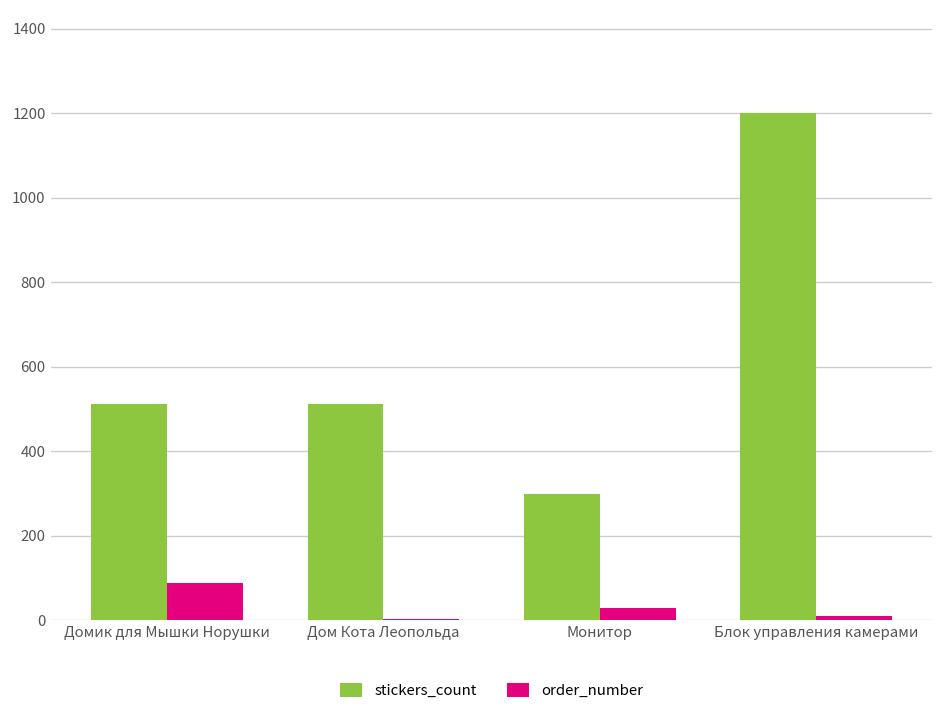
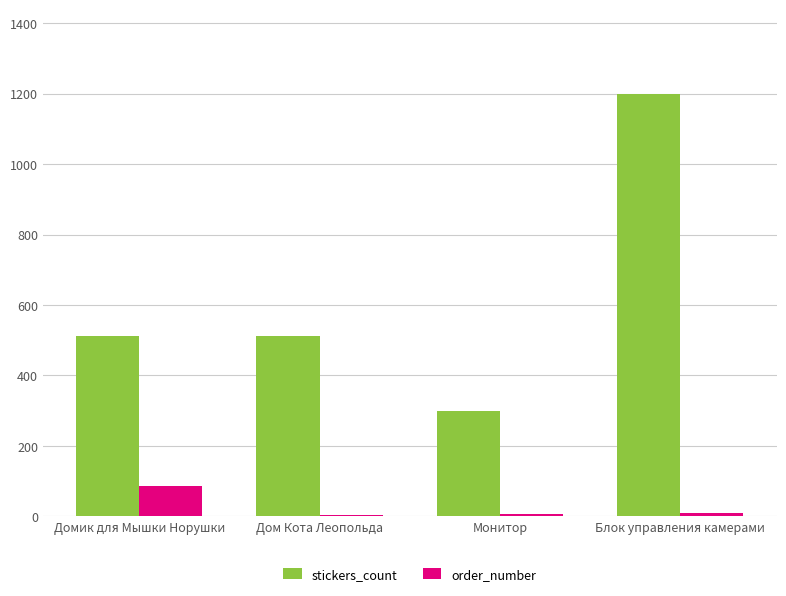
  {
    "stickers_count": {
      "Домик для Мышки Норушки": 510,
      "Дом Кота Леопольда": 510,
      "Монитор": 300,
      "Блок управления камерами": 1200
    },
    "order_number": {
      "Домик для Мышки Норушки": 90,
-     "Монитор": 30,
+     "Монитор": 10,
      "Блок управления камерами": 10
    }
  }
